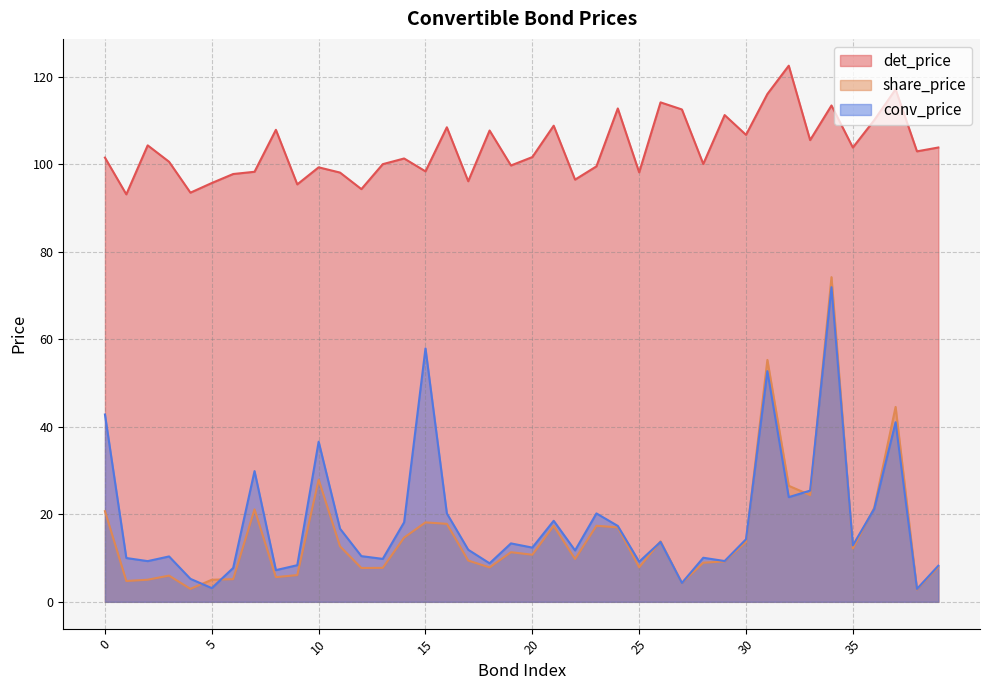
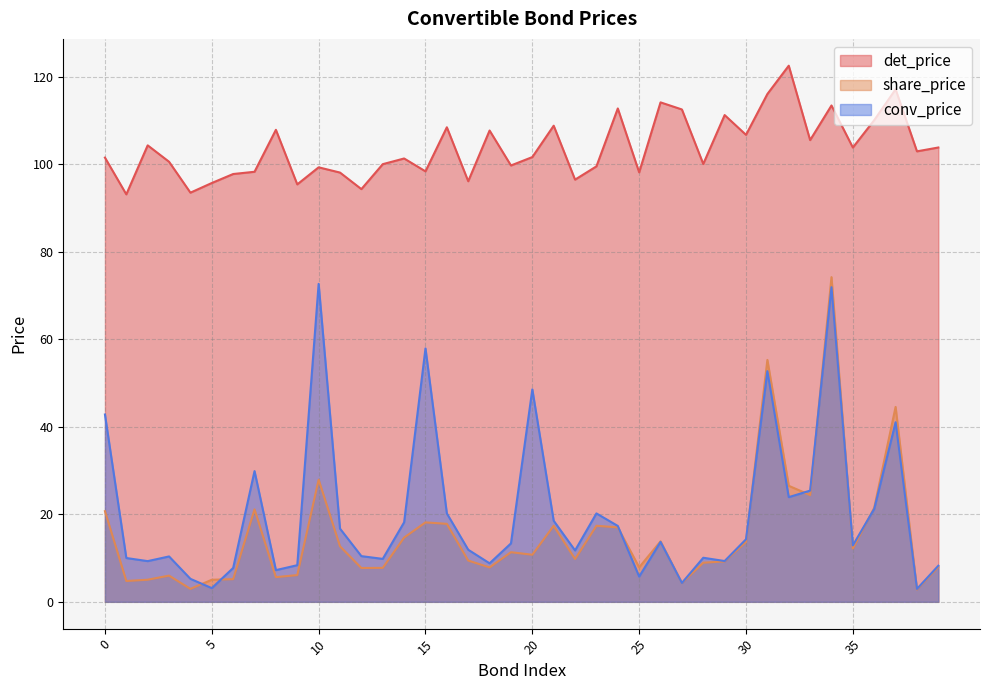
  {
    "conv_price": {
      "0": 43,
      "5": 3,
-     "10": 37,
+     "10": 73,
      "15": 58,
-     "20": 12,
-     "25": 9,
+     "20": 49,
+     "25": 6,
      "30": 14,
      "35": 13
    }
  }
